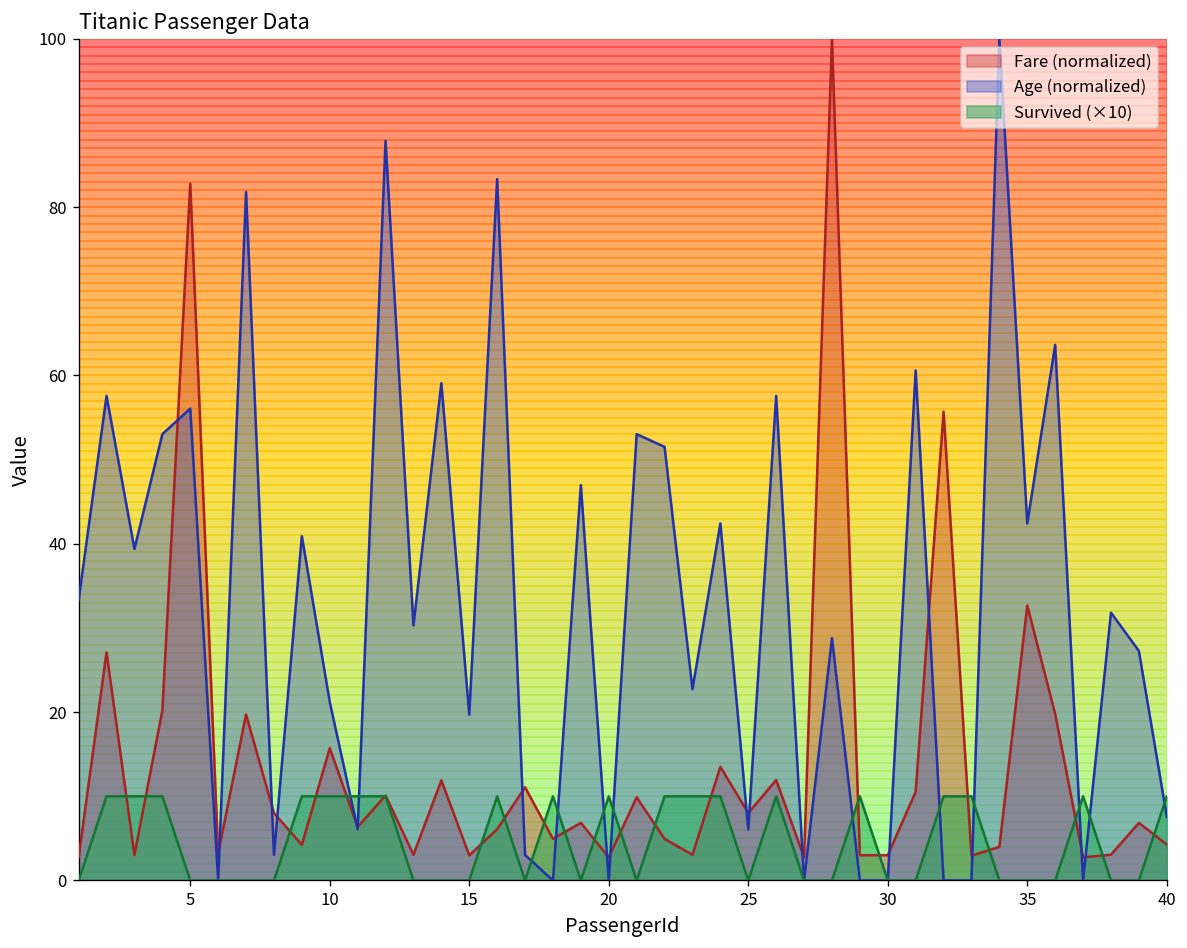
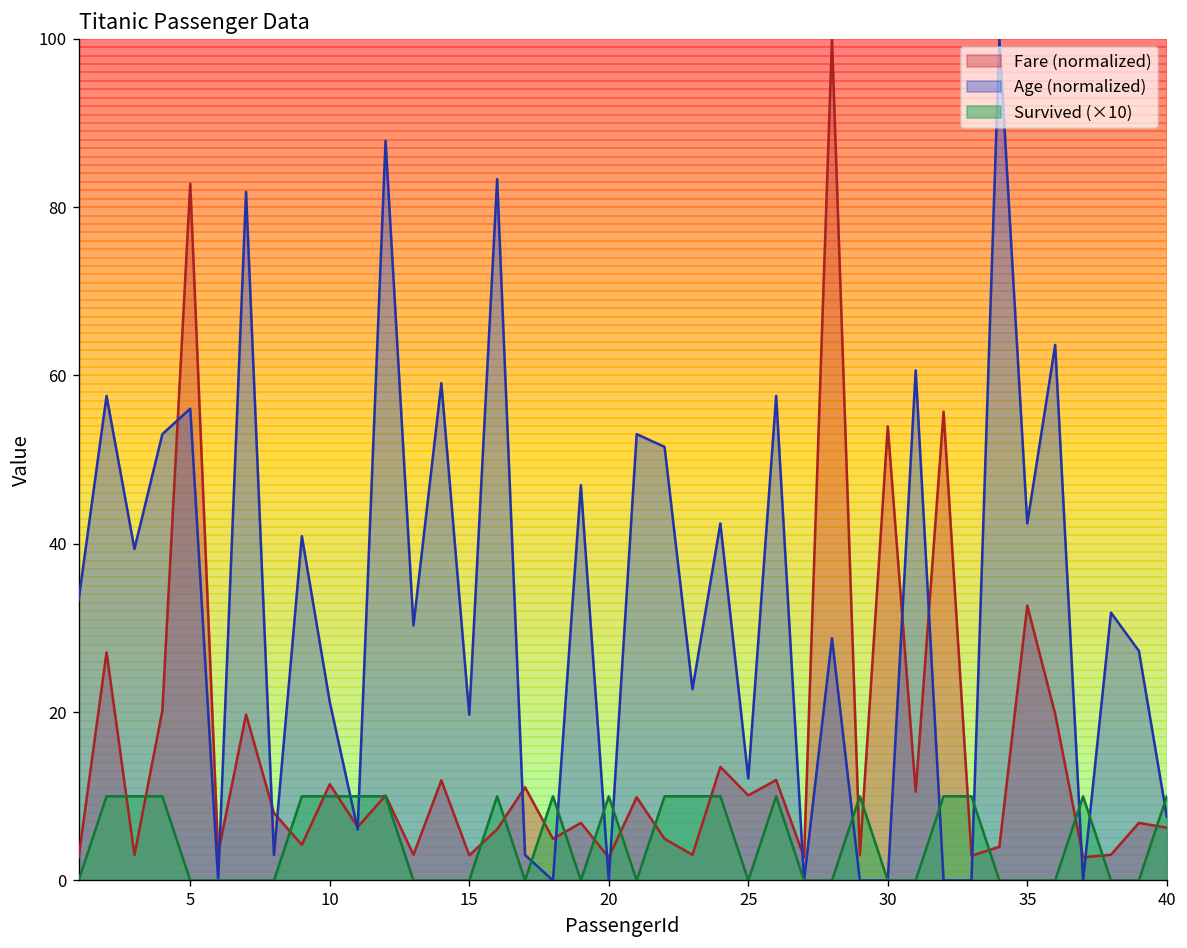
  {
    "Fare (normalized)": {
      "5": 83,
-     "10": 16,
+     "10": 11,
      "15": 3,
      "20": 3,
-     "25": 8,
-     "30": 3,
+     "25": 10,
+     "30": 54,
      "35": 33,
-     "40": 4
+     "40": 6
    },
    "Age (normalized)": {
      "5": 56,
      "10": 21,
      "15": 20,
      "20": 0,
-     "25": 6,
+     "25": 12,
      "35": 42,
      "40": 8
    },
    "Survived (×10)": {
      "5": 0,
      "10": 10,
      "15": 0,
      "20": 10,
      "25": 0,
      "35": 0,
      "40": 10
    }
  }
